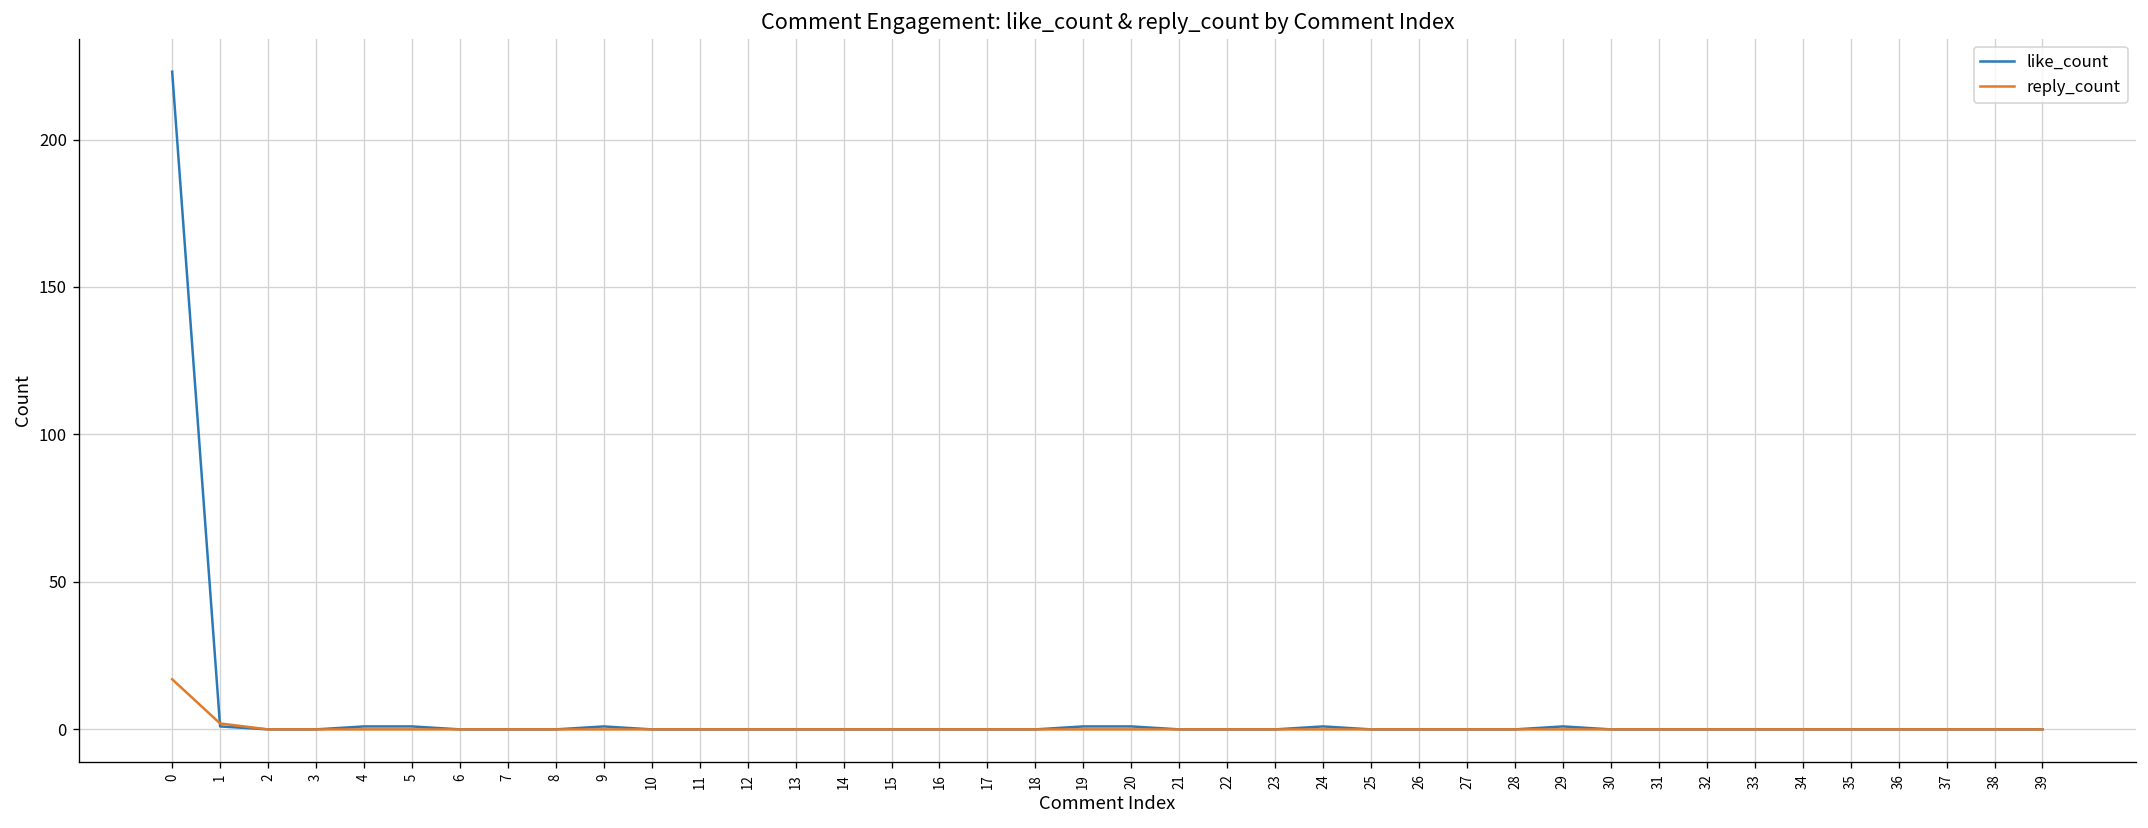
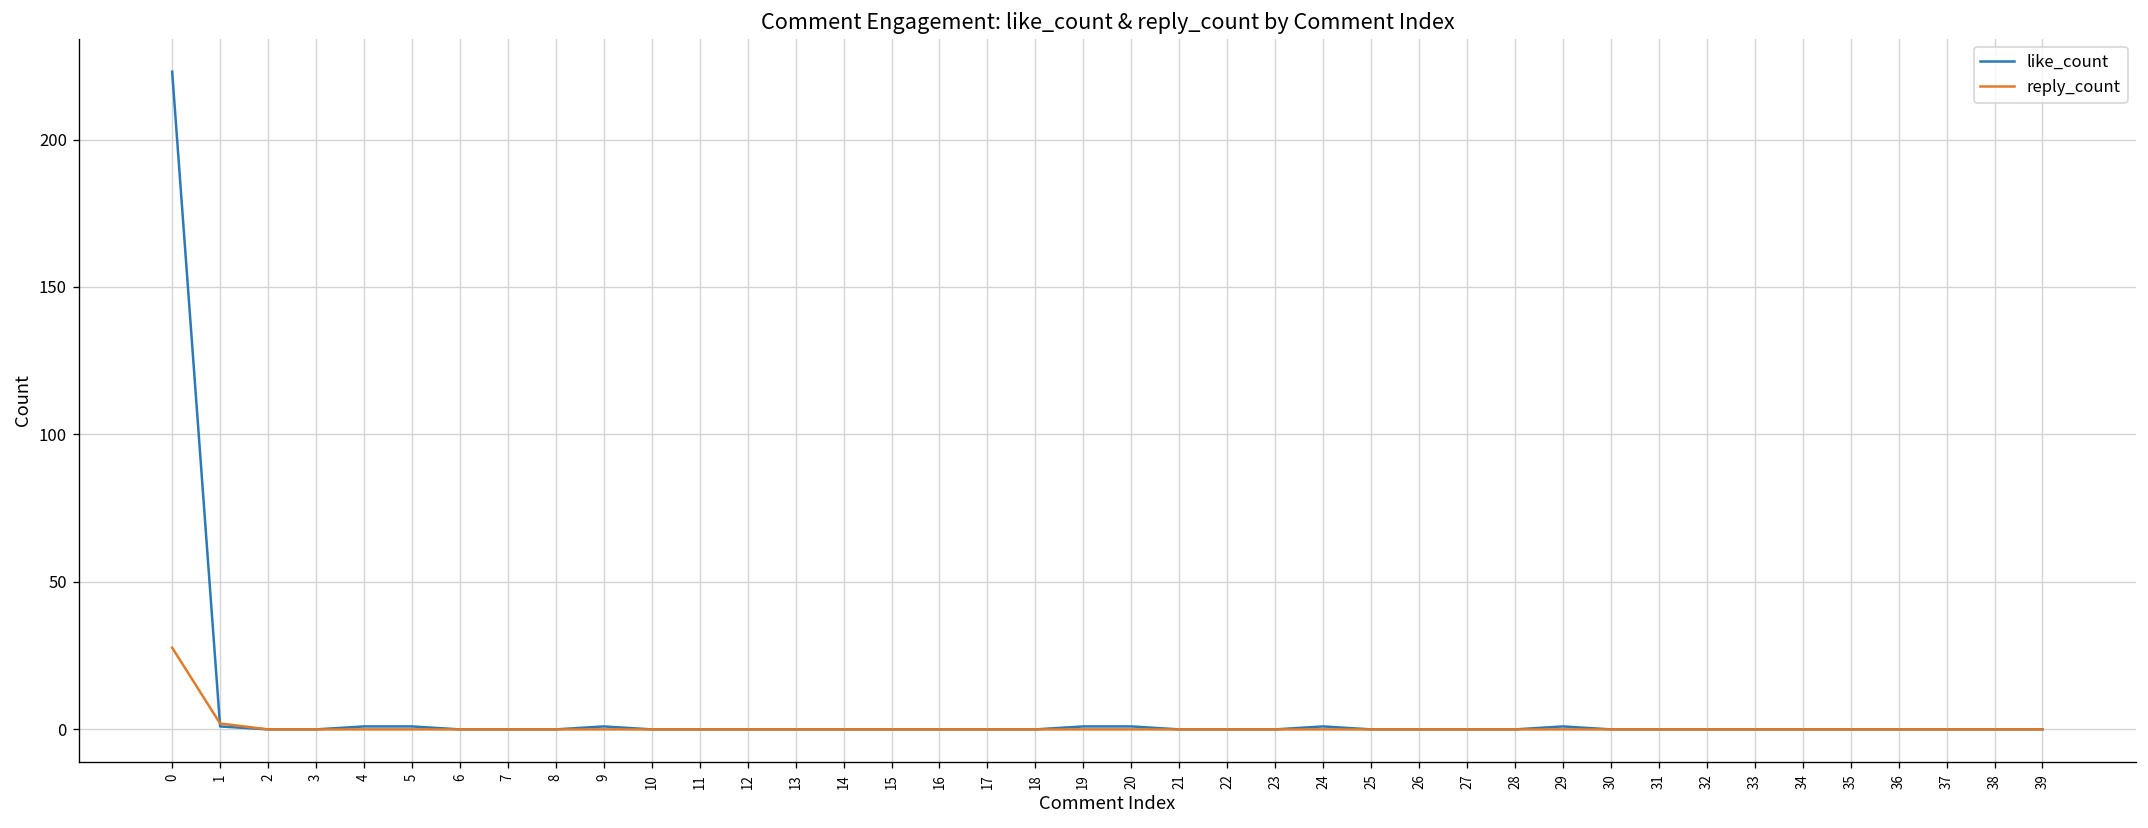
  {
    "like_count": {
      "0": 223
    },
    "reply_count": {
-     "0": 17
+     "0": 28
    }
  }
